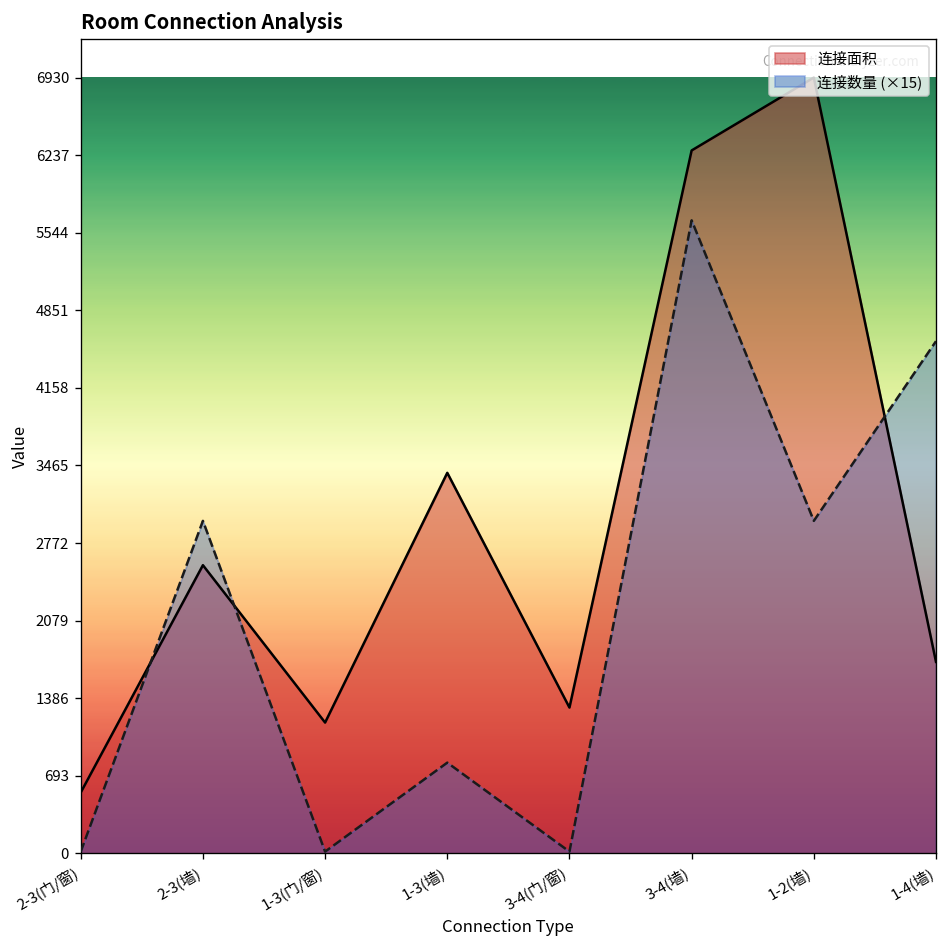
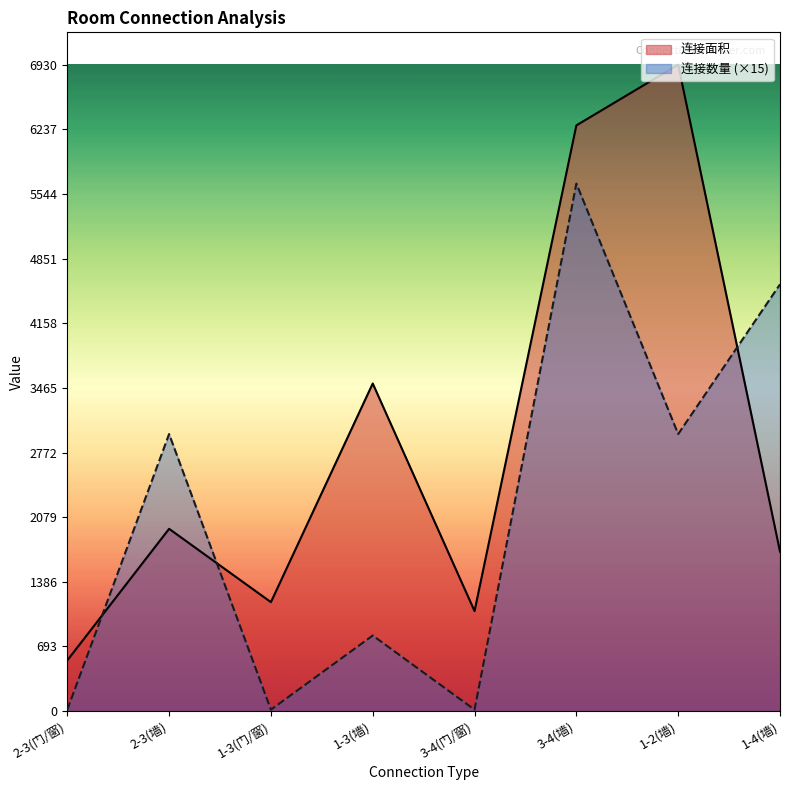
  {
    "连接面积": {
      "2-3(门/窗)": 500,
-     "2-3(墙)": 2600,
+     "2-3(墙)": 2000,
      "1-3(门/窗)": 1200,
-     "1-3(墙)": 3400,
-     "3-4(门/窗)": 1300,
+     "1-3(墙)": 3500,
+     "3-4(门/窗)": 1100,
      "3-4(墙)": 6300,
      "1-4(墙)": 1700
    },
    "连接数量 (×15)": {
      "2-3(门/窗)": 0,
      "2-3(墙)": 3000,
      "1-3(门/窗)": 0,
      "1-3(墙)": 800,
      "3-4(门/窗)": 0,
      "3-4(墙)": 5700,
      "1-2(墙)": 3000,
      "1-4(墙)": 4600
    }
  }
